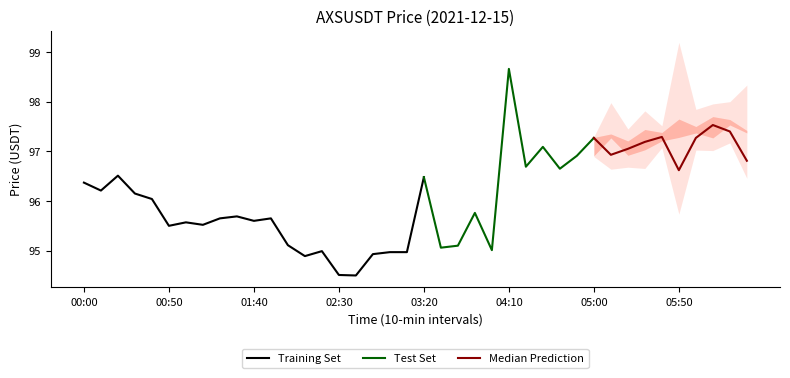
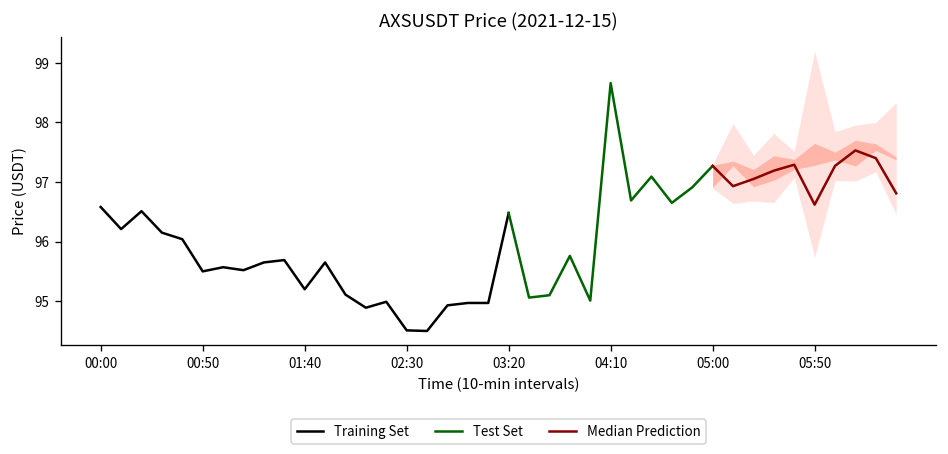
  {
    "Training Set": {
-     "00:00": 96.4,
+     "00:00": 96.6,
      "00:50": 95.5,
-     "01:40": 95.6,
+     "01:40": 95.2,
      "02:30": 94.5
    },
    "Test Set": {
      "04:10": 98.7
    },
    "Median Prediction": {
      "05:50": 96.6
    }
  }
